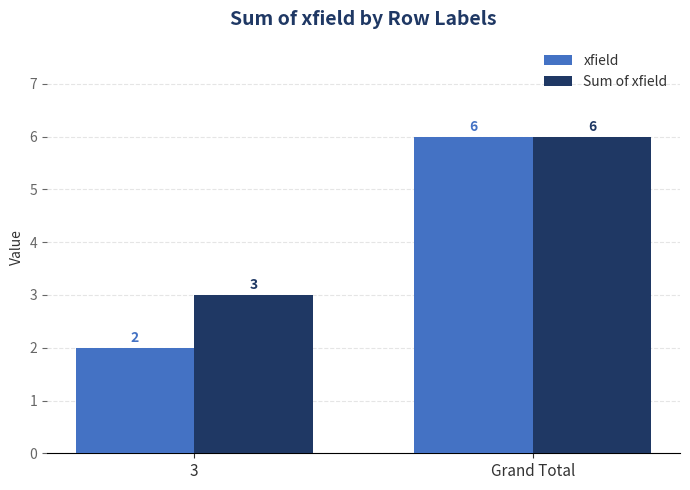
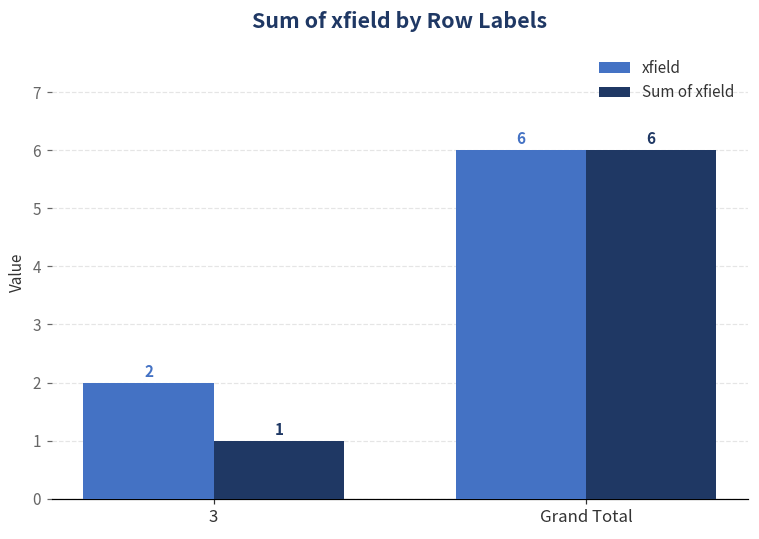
  {
    "xfield": {
      "3": 2,
      "Grand Total": 6
    },
    "Sum of xfield": {
-     "3": 3,
+     "3": 1,
      "Grand Total": 6
    }
  }
